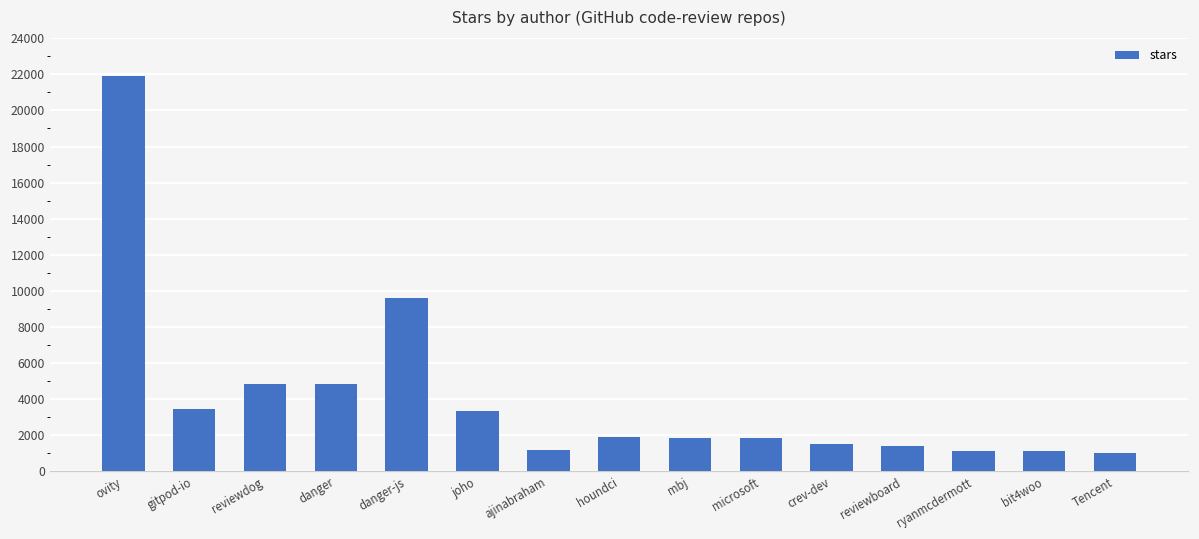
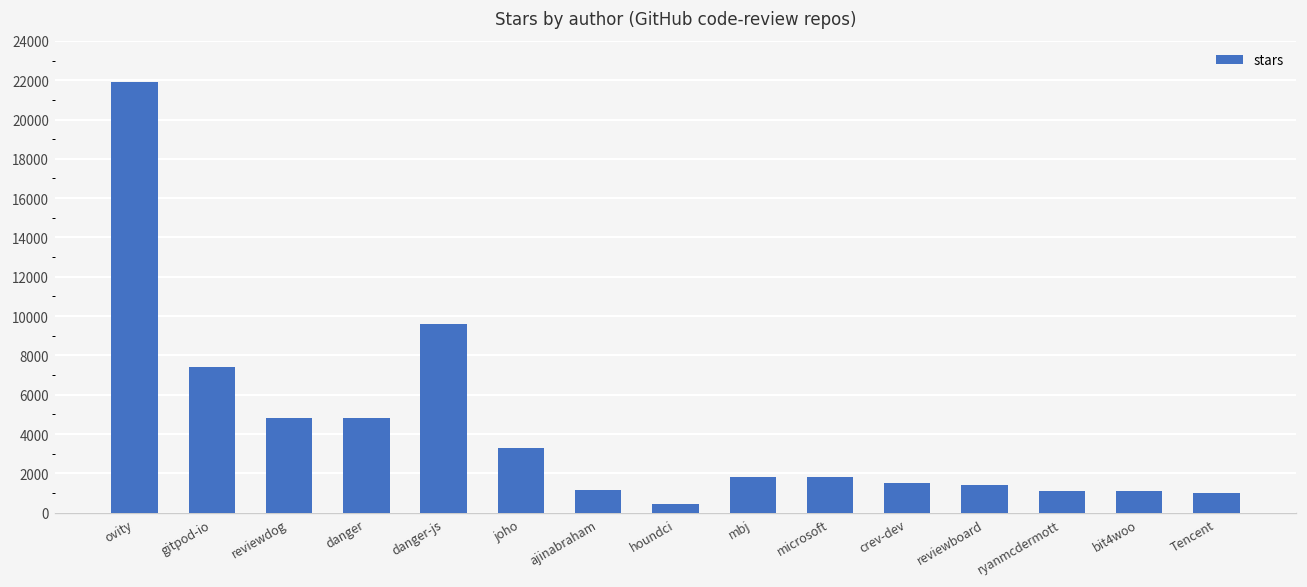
  {
    "ovity": 21900,
-   "gitpod-io": 3500,
+   "gitpod-io": 7400,
    "reviewdog": 4800,
    "danger": 4800,
    "danger-js": 9600,
    "joho": 3300,
    "ajinabraham": 1100,
-   "houndci": 1900,
+   "houndci": 400,
    "mbj": 1800,
    "microsoft": 1800,
    "crev-dev": 1500,
    "reviewboard": 1400,
    "ryanmcdermott": 1100,
    "bit4woo": 1100,
    "Tencent": 1000
  }
